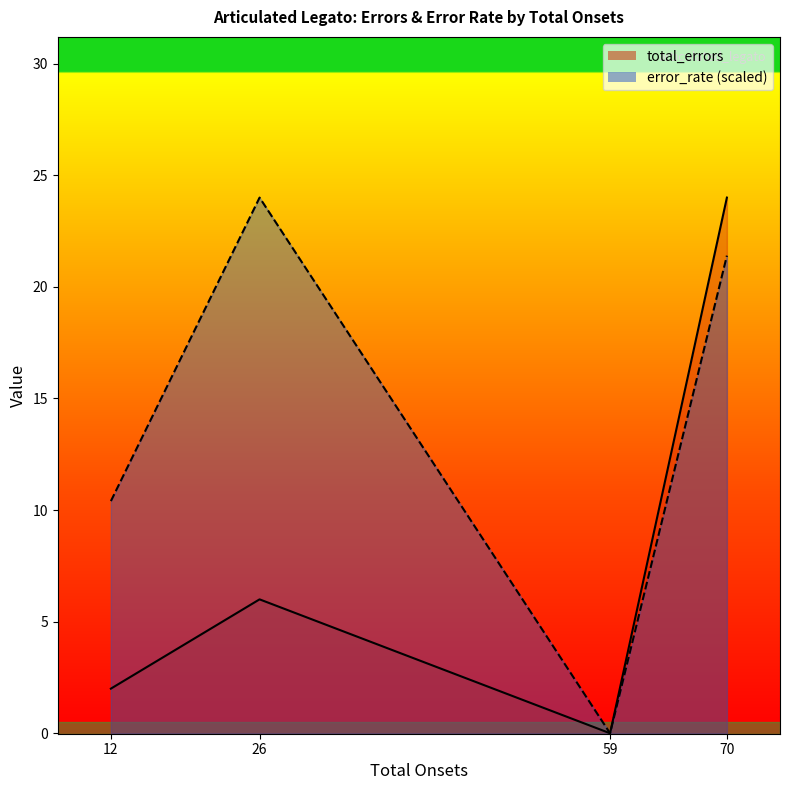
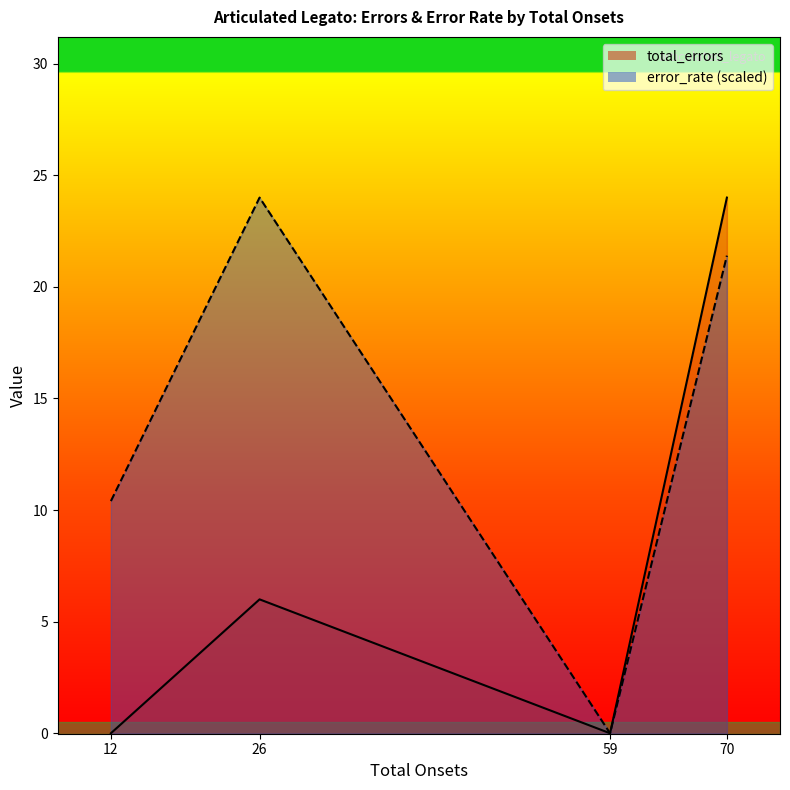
  {
    "total_errors": {
-     "12": 2,
+     "12": 0,
      "26": 6,
      "70": 24
    }
  }
